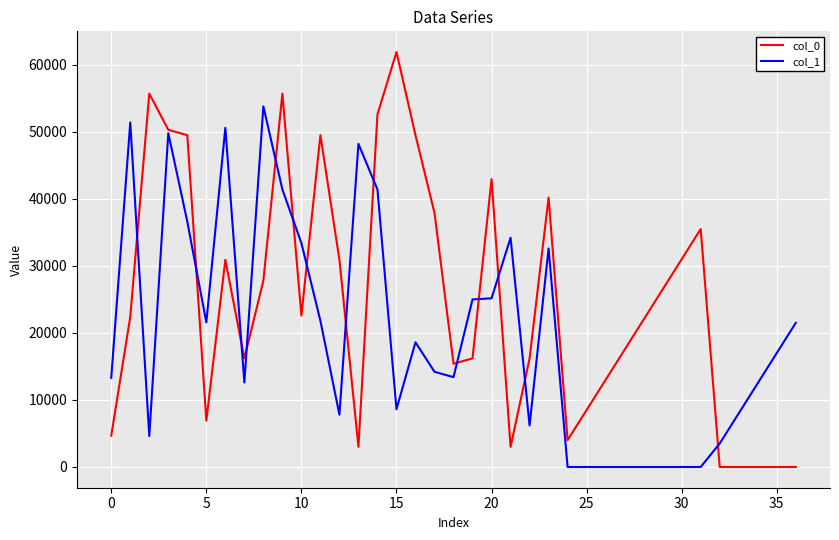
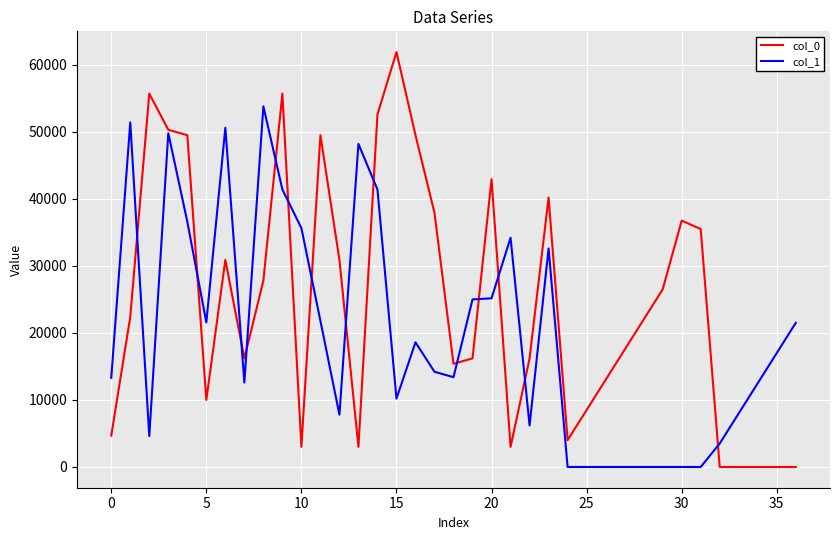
  {
    "col_0": {
      "0": 5000,
-     "5": 7000,
-     "10": 23000,
+     "5": 10000,
+     "10": 3000,
      "15": 62000,
      "20": 43000,
      "25": 9000,
-     "30": 31000,
+     "30": 37000,
      "35": 0
    },
    "col_1": {
      "0": 13000,
      "5": 22000,
-     "10": 33000,
-     "15": 9000,
+     "10": 36000,
+     "15": 10000,
      "20": 25000,
      "25": 0,
      "30": 0,
      "35": 17000
    }
  }
